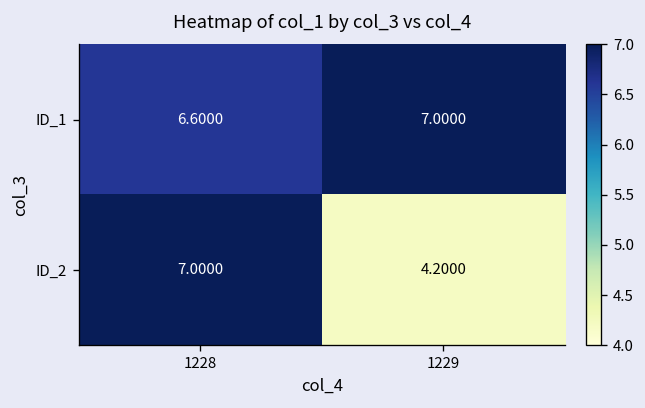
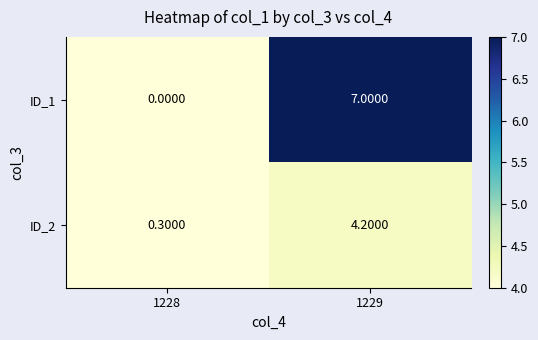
  {
    "ID_1": {
-     "1228": 6.6000,
+     "1228": 0.0000,
      "1229": 7.0000
    },
    "ID_2": {
-     "1228": 7.0000,
+     "1228": 0.3000,
      "1229": 4.2000
    }
  }
